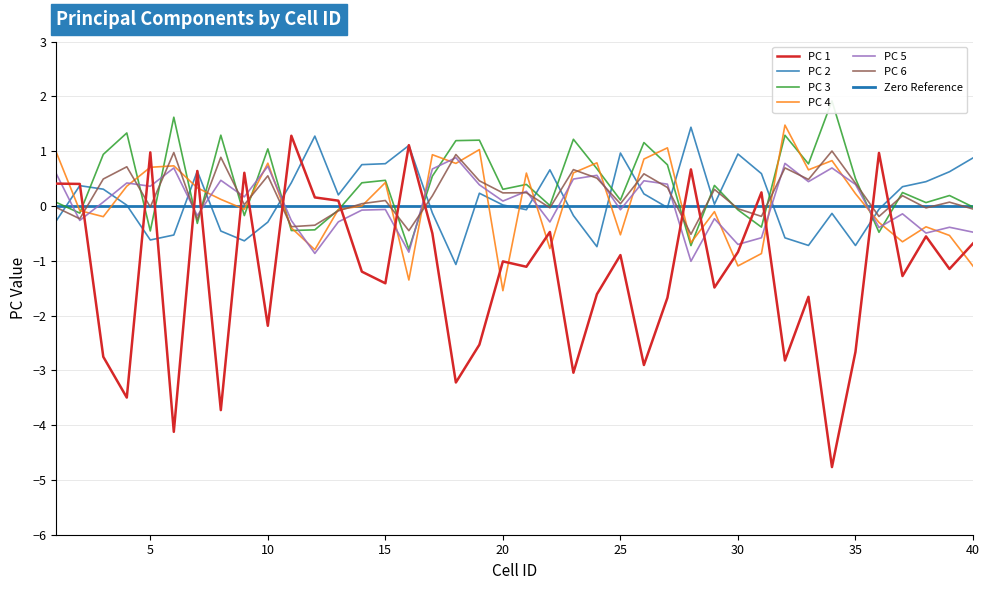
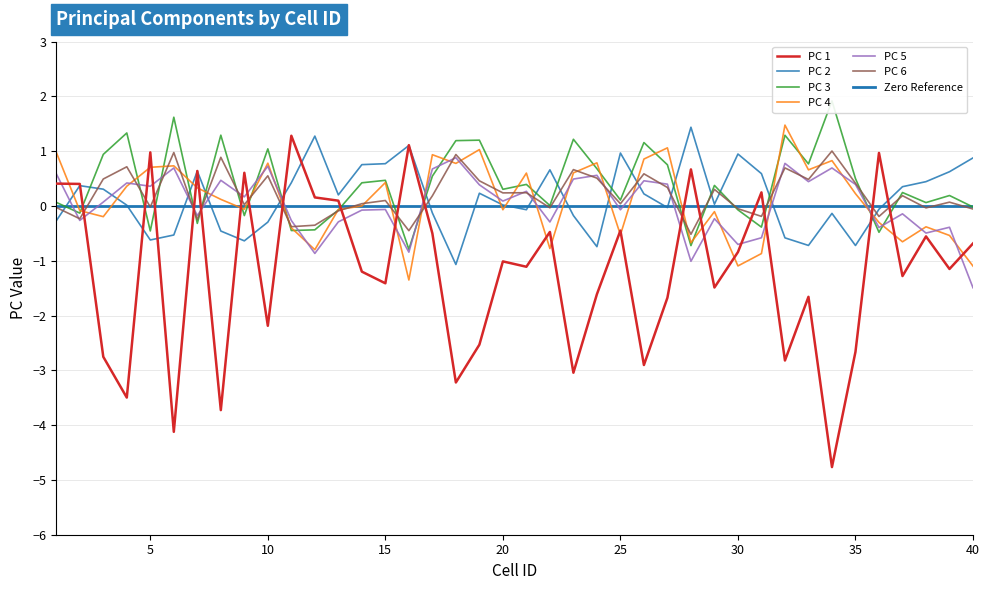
  {
    "PC 1": {
      "5": 1.0,
      "10": -2.2,
      "15": -1.4,
      "20": -1.0,
-     "25": -0.9,
+     "25": -0.4,
      "30": -0.8,
      "35": -2.7,
      "40": -0.7
    },
    "PC 2": {
      "5": -0.6,
      "10": -0.3,
      "15": 0.8,
      "20": 0.0,
      "25": 1.0,
      "30": 0.9,
      "35": -0.7,
      "40": 0.9
    },
    "PC 3": {
      "5": -0.5,
      "10": 1.0,
      "20": 0.3,
      "25": 0.1,
      "35": 0.5
    },
    "PC 4": {
      "5": 0.7,
      "10": 0.8,
-     "20": -1.5,
+     "20": -0.1,
      "25": -0.5,
      "30": -1.1,
      "35": 0.2,
      "40": -1.1
    },
    "PC 5": {
      "5": 0.4,
      "10": 0.7,
      "15": -0.1,
      "20": 0.1,
      "25": -0.1,
      "30": -0.7,
-     "40": -0.5
+     "40": -1.5
    },
    "PC 6": {
      "5": 0.0,
      "10": 0.6,
      "15": 0.1,
      "20": 0.2,
      "25": 0.0
    }
  }
